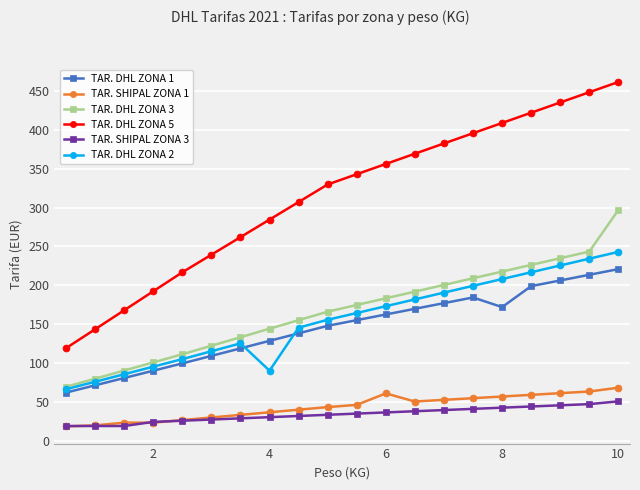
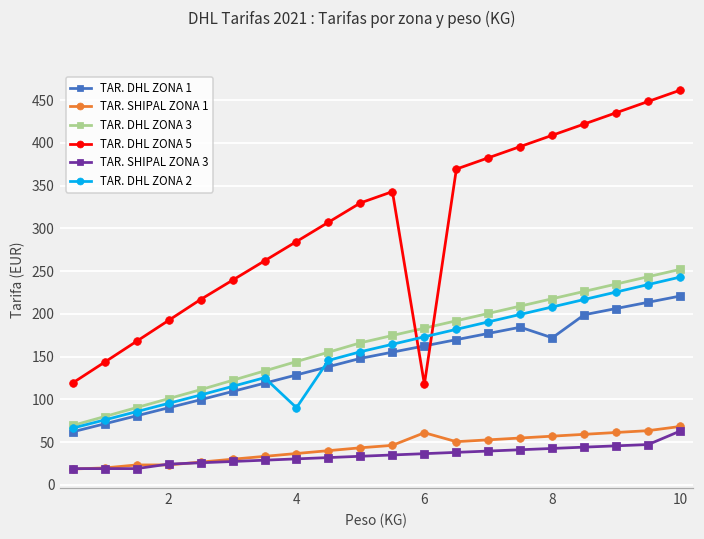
  {
    "TAR. DHL ZONA 1": {
      "2": 90,
      "4": 130,
      "6": 160,
      "8": 170,
      "10": 220
    },
    "TAR. SHIPAL ZONA 1": {
      "4": 40,
      "6": 60,
      "8": 60,
      "10": 70
    },
    "TAR. DHL ZONA 3": {
      "2": 100,
      "4": 140,
      "6": 180,
      "8": 220,
-     "10": 300
+     "10": 250
    },
    "TAR. DHL ZONA 5": {
      "2": 190,
      "4": 280,
-     "6": 360,
+     "6": 120,
      "8": 410,
      "10": 460
    },
    "TAR. SHIPAL ZONA 3": {
      "4": 30,
      "6": 40,
      "8": 40,
-     "10": 50
+     "10": 60
    },
    "TAR. DHL ZONA 2": {
      "2": 100,
      "4": 90,
      "6": 170,
      "8": 210,
      "10": 240
    }
  }
